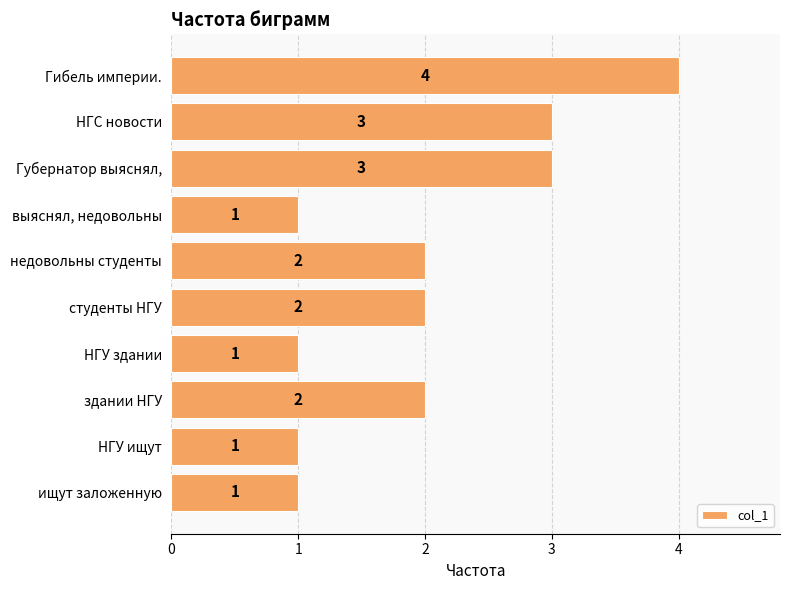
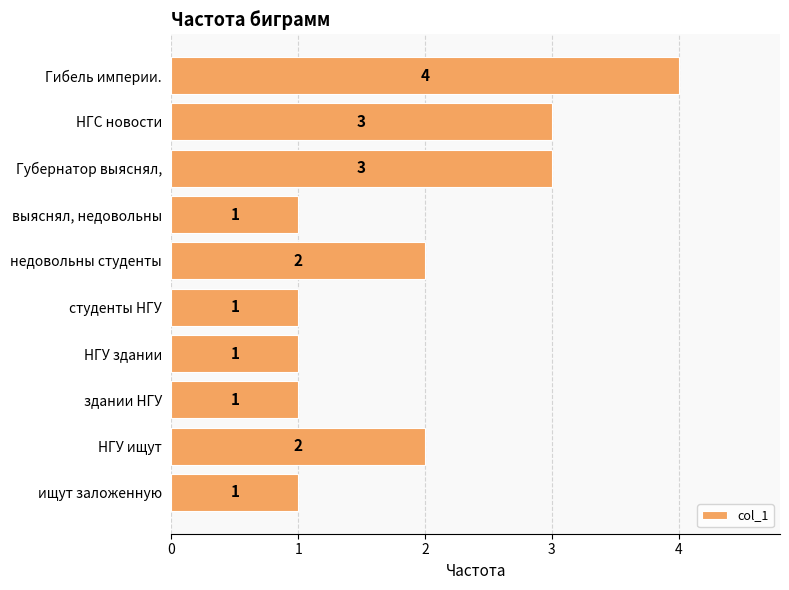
  {
    "Гибель империи.": 4,
    "НГС новости": 3,
    "Губернатор выяснял,": 3,
    "выяснял, недовольны": 1,
    "недовольны студенты": 2,
-   "студенты НГУ": 2,
+   "студенты НГУ": 1,
    "НГУ здании": 1,
-   "здании НГУ": 2,
-   "НГУ ищут": 1,
+   "здании НГУ": 1,
+   "НГУ ищут": 2,
    "ищут заложенную": 1
  }
